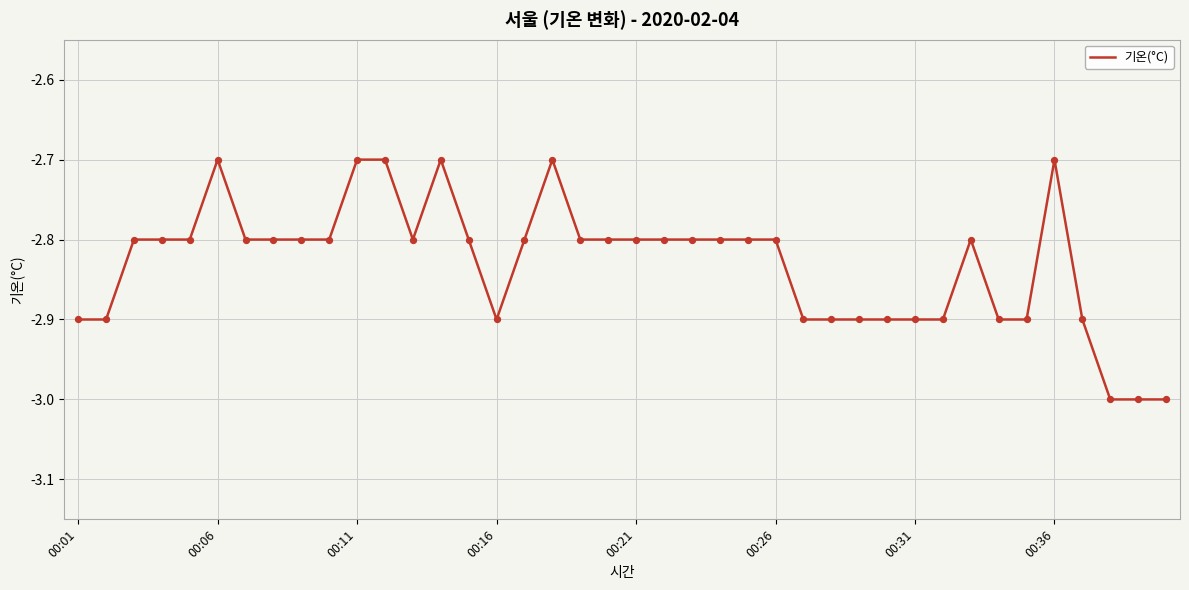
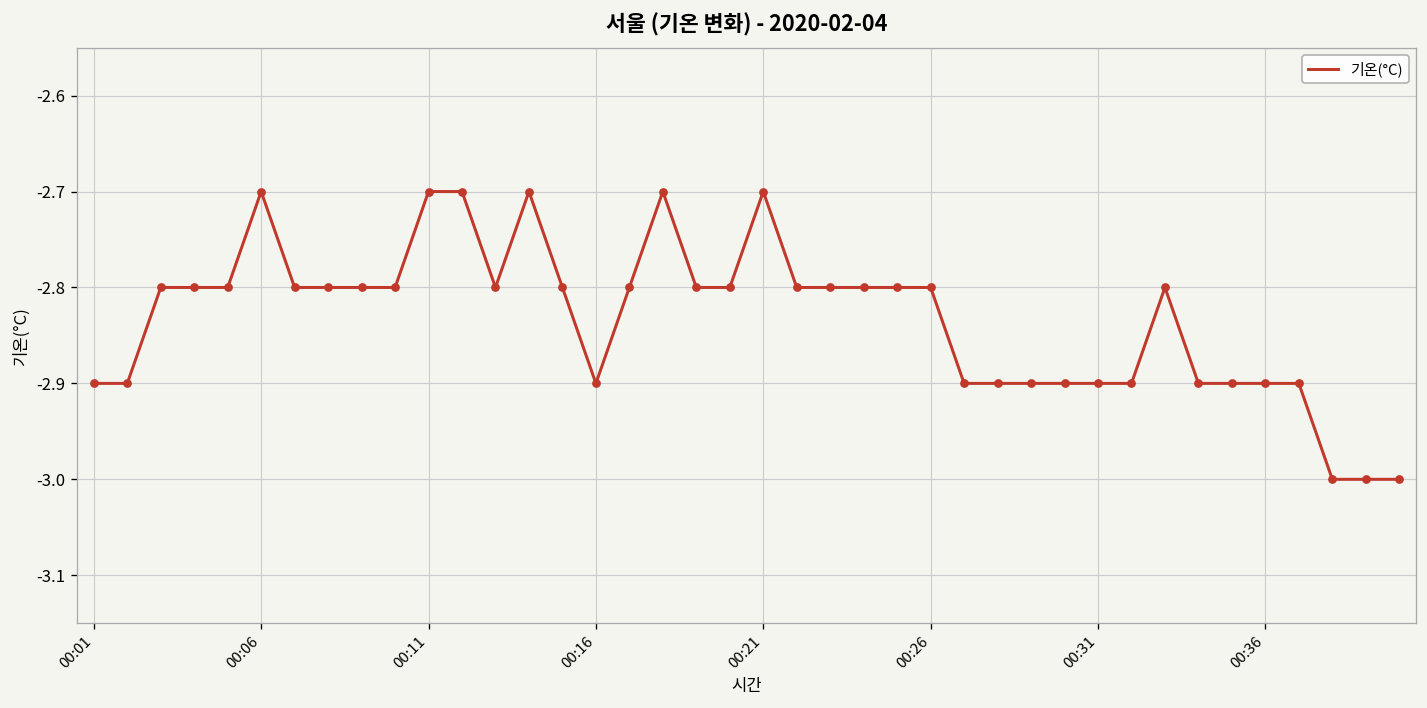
  {
    "00:01": -2.9,
    "00:06": -2.7,
    "00:11": -2.7,
    "00:16": -2.9,
-   "00:21": -2.8,
+   "00:21": -2.7,
    "00:26": -2.8,
    "00:31": -2.9,
-   "00:36": -2.7
+   "00:36": -2.9
  }
